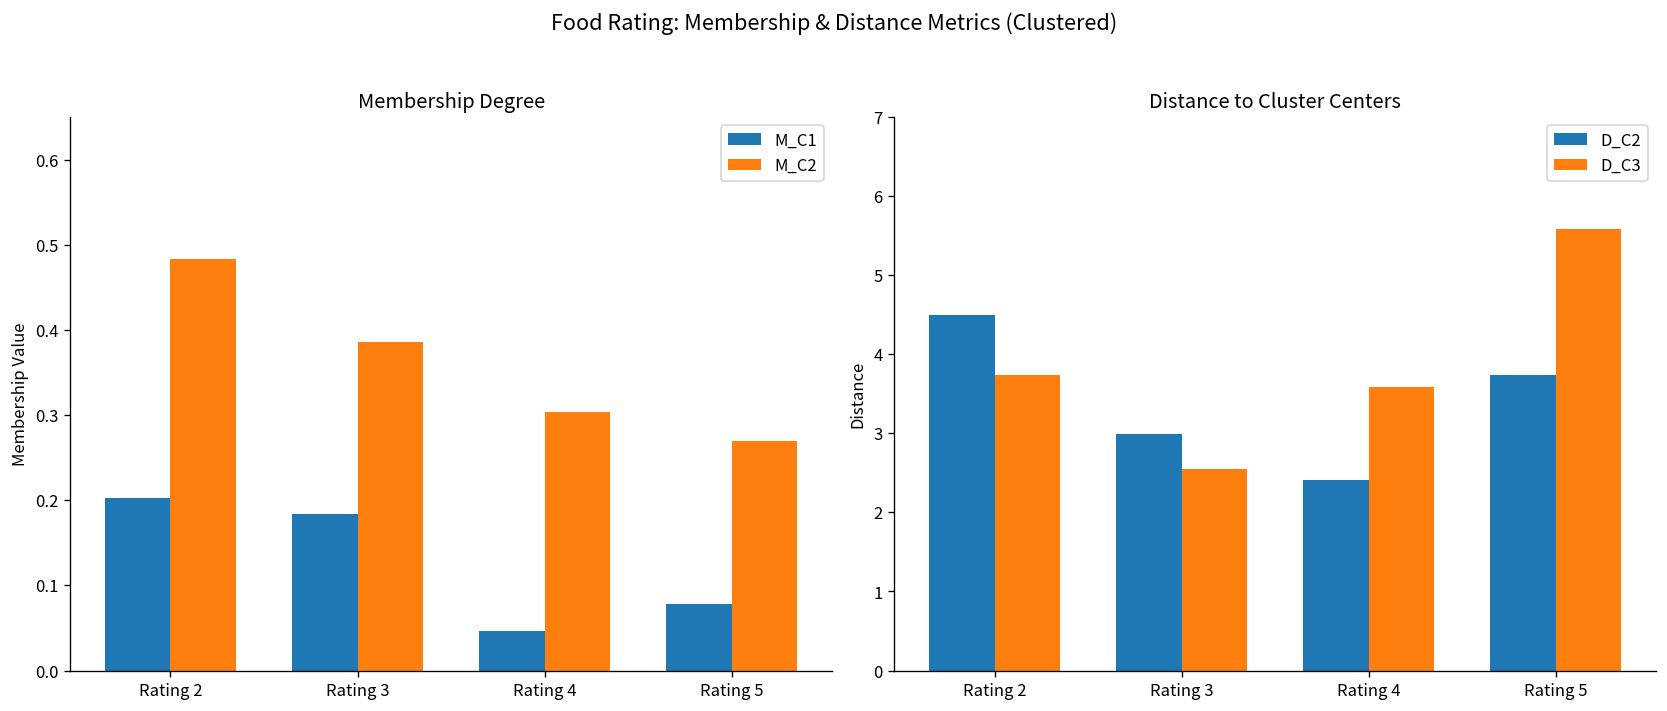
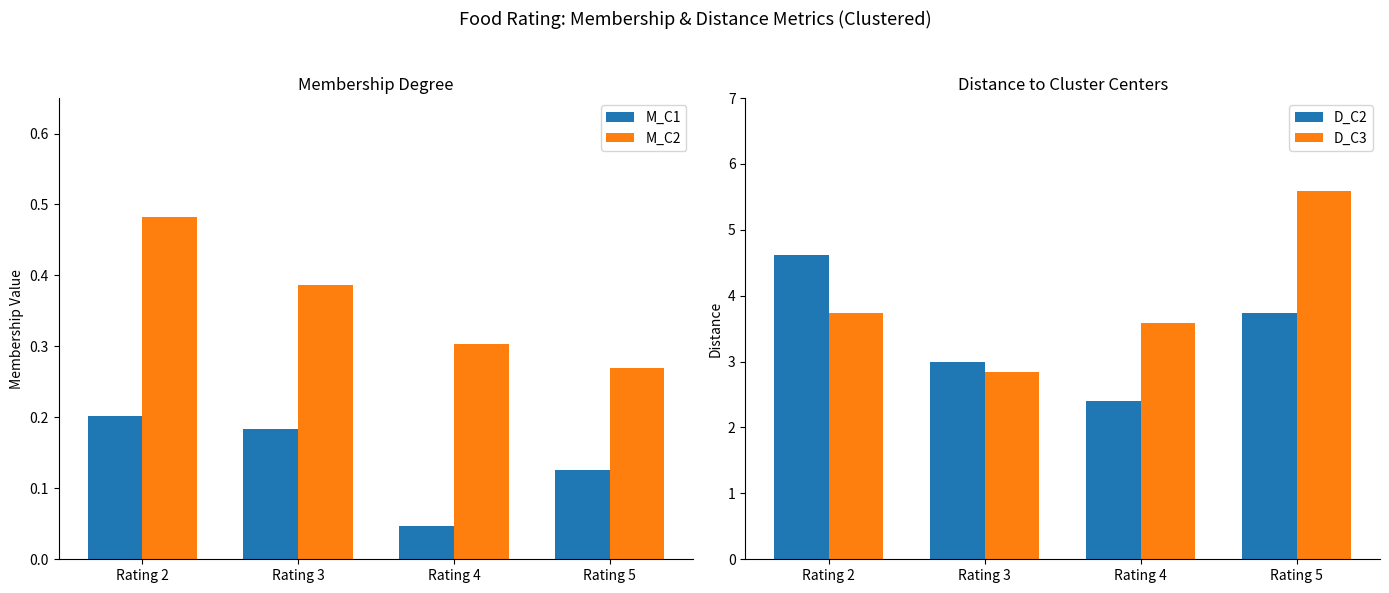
  {
    "Membership Degree": {
      "M_C1": {
        "Rating 2": 0.20,
        "Rating 3": 0.18,
        "Rating 4": 0.05,
-       "Rating 5": 0.08
+       "Rating 5": 0.13
      },
      "M_C2": {
        "Rating 2": 0.48,
        "Rating 3": 0.39,
        "Rating 4": 0.30,
        "Rating 5": 0.27
      }
    },
    "Distance to Cluster Centers": {
      "D_C2": {
-       "Rating 2": 4.5,
+       "Rating 2": 4.6,
        "Rating 3": 3.0,
        "Rating 4": 2.4,
        "Rating 5": 3.7
      },
      "D_C3": {
        "Rating 2": 3.7,
-       "Rating 3": 2.5,
+       "Rating 3": 2.8,
        "Rating 4": 3.6,
        "Rating 5": 5.6
      }
    }
  }
